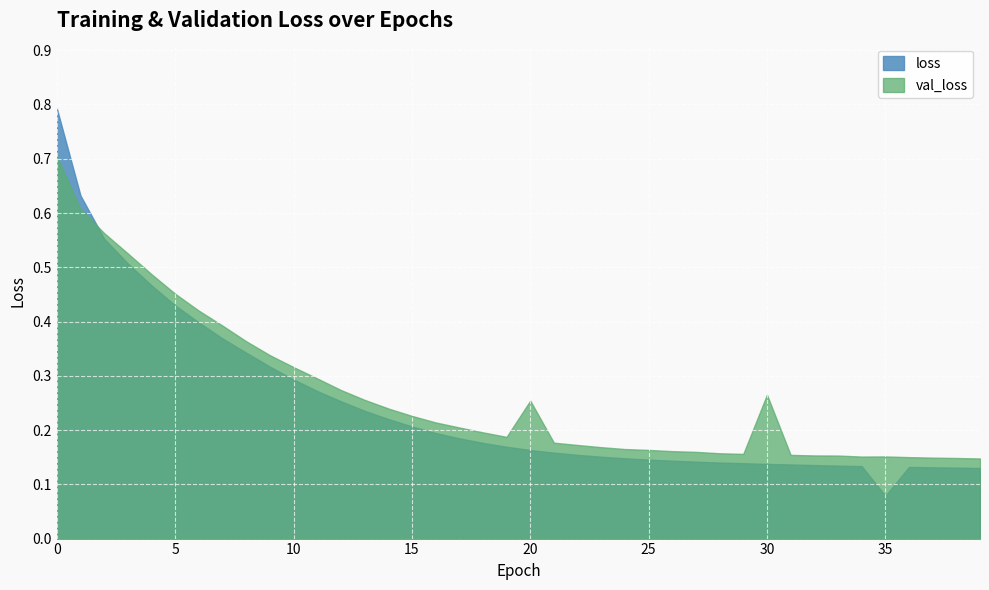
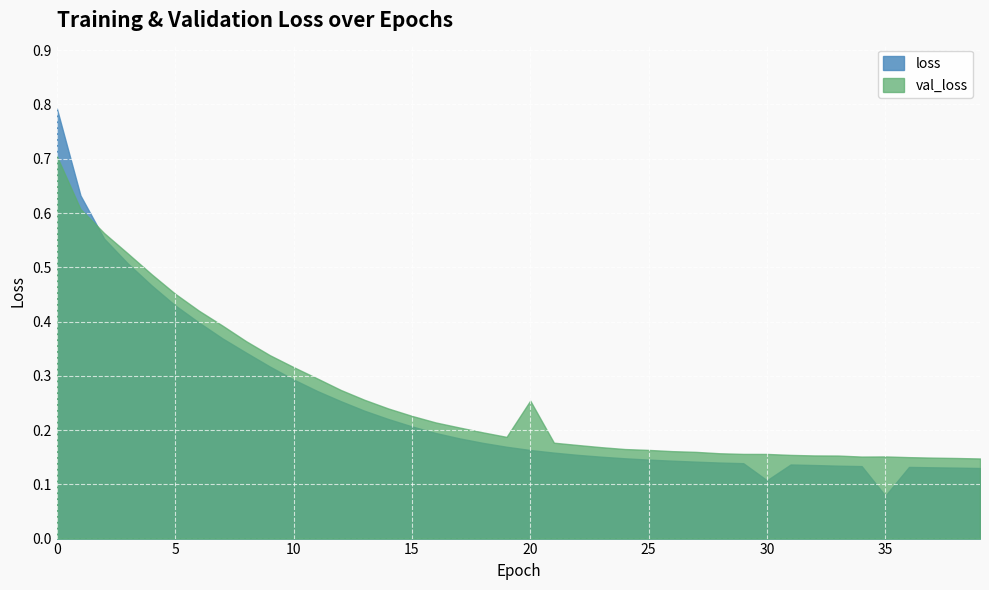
  {
    "loss": {
      "0": 0.79,
      "5": 0.43,
      "10": 0.29,
      "15": 0.21,
      "20": 0.16,
      "25": 0.15,
-     "30": 0.14,
+     "30": 0.11,
      "35": 0.08
    },
    "val_loss": {
      "0": 0.70,
      "5": 0.45,
      "10": 0.32,
      "15": 0.23,
      "20": 0.25,
      "25": 0.16,
-     "30": 0.27,
+     "30": 0.16,
      "35": 0.15
    }
  }
